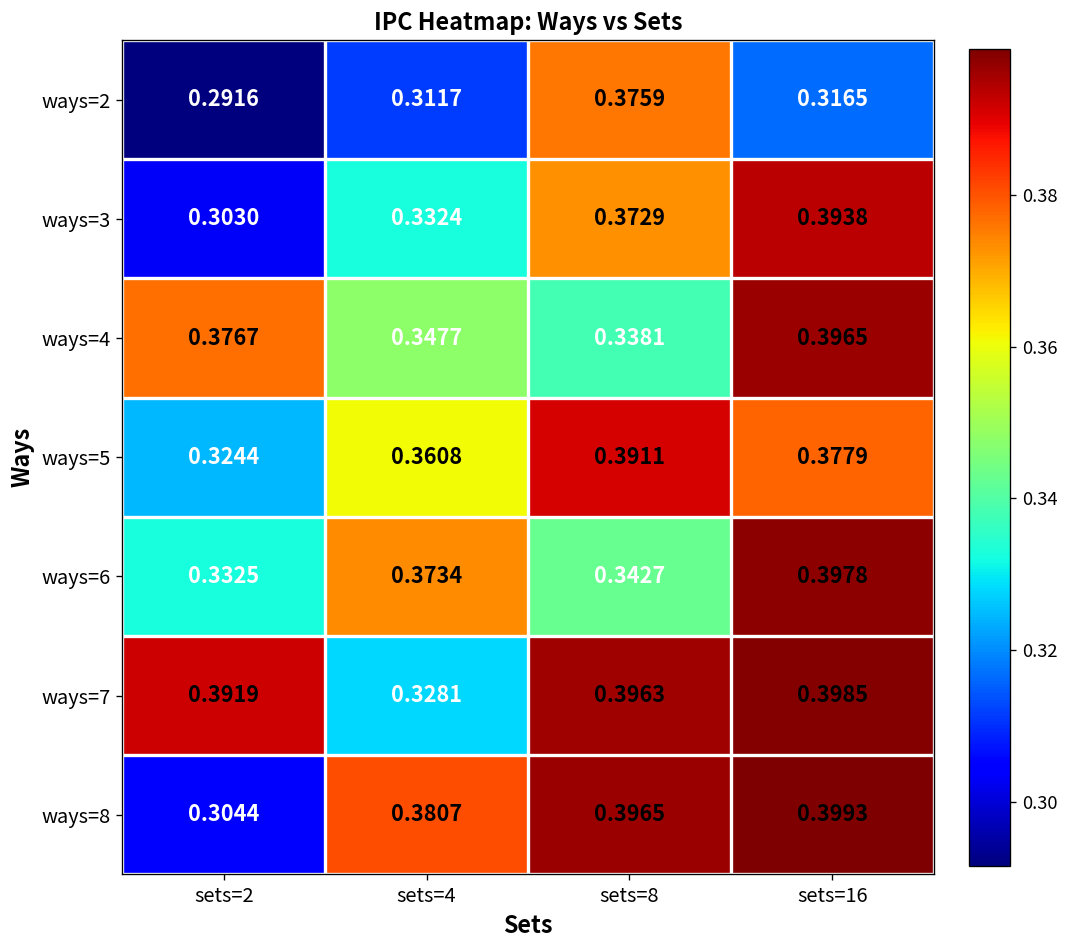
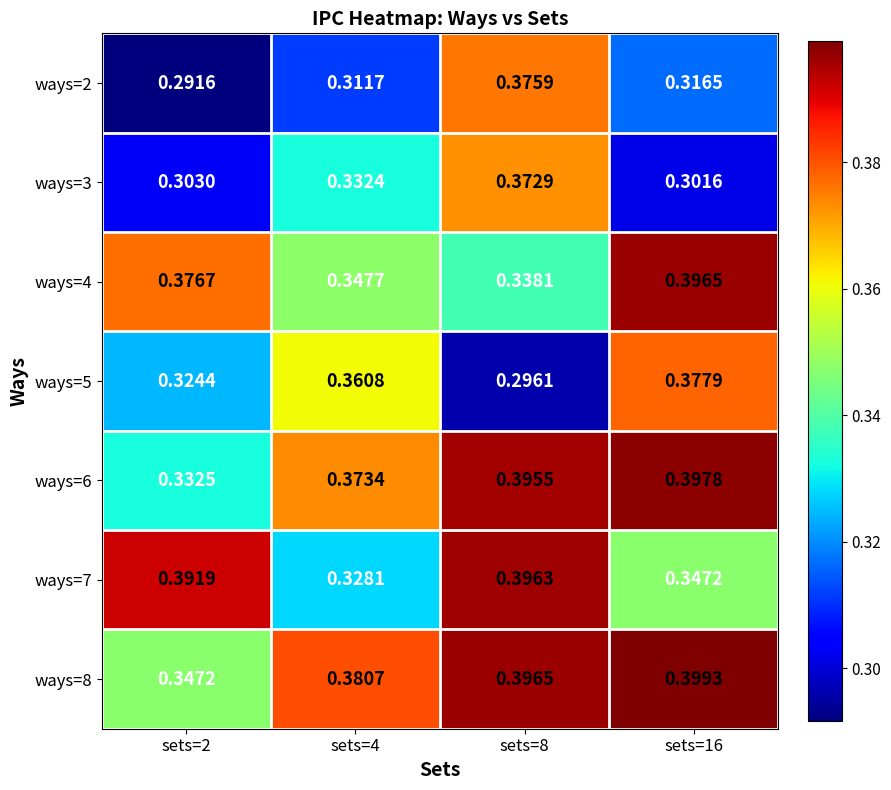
  {
    "ways=2": {
      "sets=2": 0.2916,
      "sets=4": 0.3117,
      "sets=8": 0.3759,
      "sets=16": 0.3165
    },
    "ways=3": {
      "sets=2": 0.3030,
      "sets=4": 0.3324,
      "sets=8": 0.3729,
-     "sets=16": 0.3938
+     "sets=16": 0.3016
    },
    "ways=4": {
      "sets=2": 0.3767,
      "sets=4": 0.3477,
      "sets=8": 0.3381,
      "sets=16": 0.3965
    },
    "ways=5": {
      "sets=2": 0.3244,
      "sets=4": 0.3608,
-     "sets=8": 0.3911,
+     "sets=8": 0.2961,
      "sets=16": 0.3779
    },
    "ways=6": {
      "sets=2": 0.3325,
      "sets=4": 0.3734,
-     "sets=8": 0.3427,
+     "sets=8": 0.3955,
      "sets=16": 0.3978
    },
    "ways=7": {
      "sets=2": 0.3919,
      "sets=4": 0.3281,
      "sets=8": 0.3963,
-     "sets=16": 0.3985
+     "sets=16": 0.3472
    },
    "ways=8": {
-     "sets=2": 0.3044,
+     "sets=2": 0.3472,
      "sets=4": 0.3807,
      "sets=8": 0.3965,
      "sets=16": 0.3993
    }
  }
